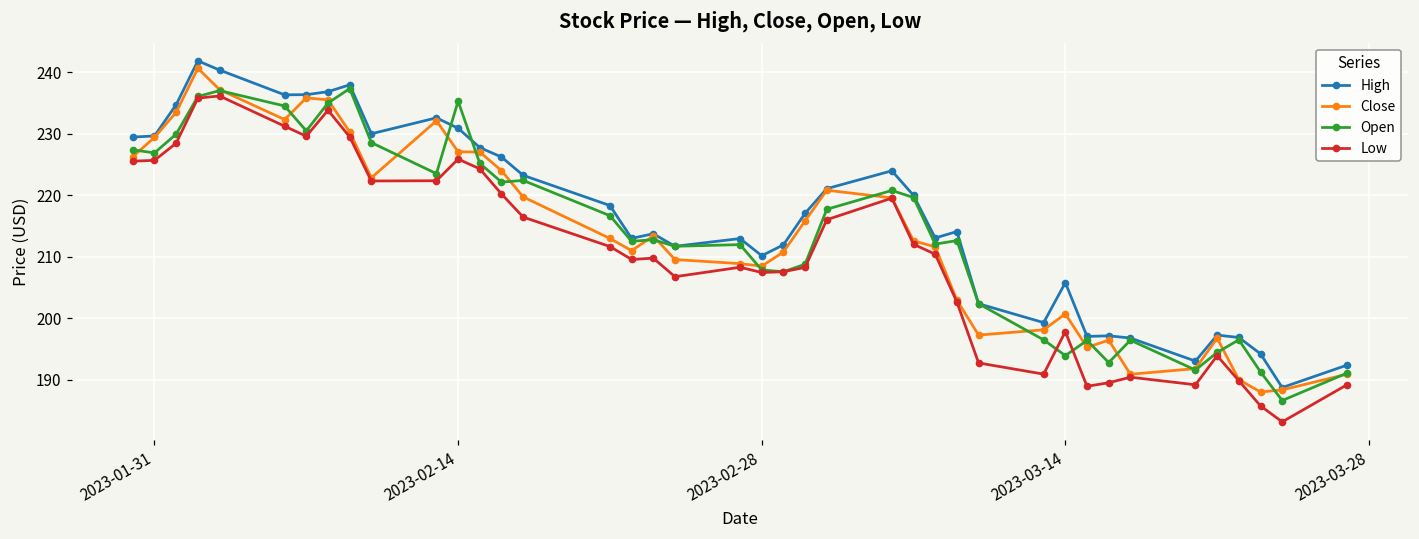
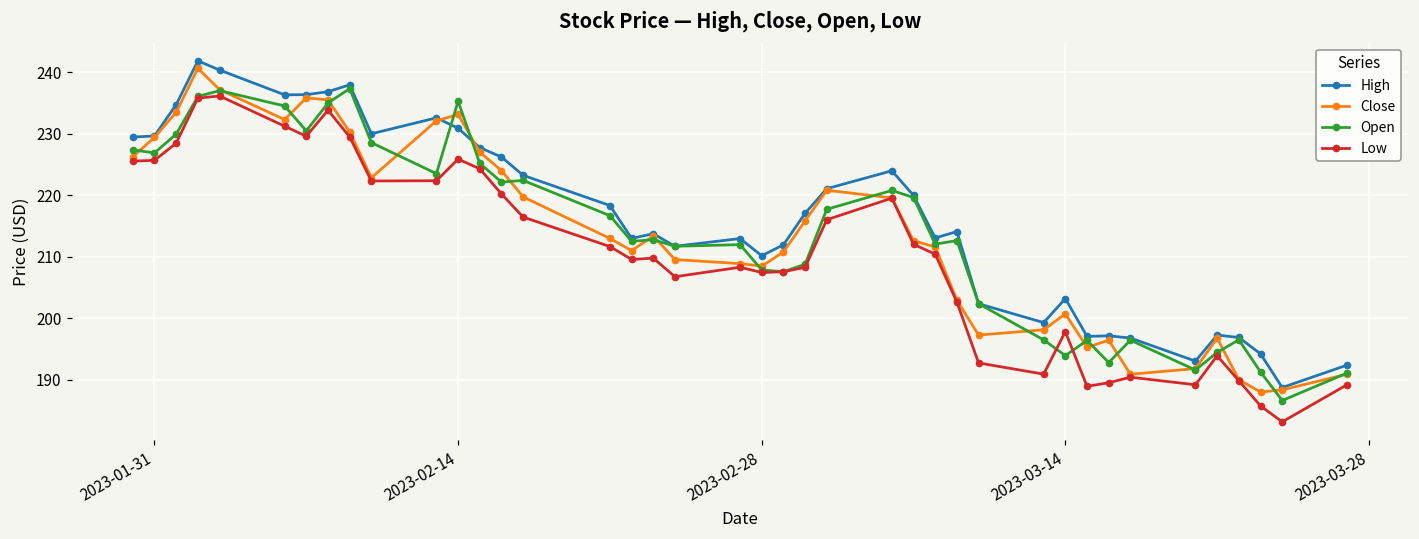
  {
    "High": {
      "2023-02-14": 231,
      "2023-02-28": 210,
-     "2023-03-14": 206
+     "2023-03-14": 203
    },
    "Close": {
-     "2023-02-14": 227,
+     "2023-02-14": 233,
      "2023-02-28": 208,
      "2023-03-14": 201
    },
    "Open": {
      "2023-01-31": 227,
      "2023-02-14": 235,
      "2023-03-14": 194
    },
    "Low": {
      "2023-01-31": 226,
      "2023-02-14": 226,
      "2023-03-14": 198
    }
  }
